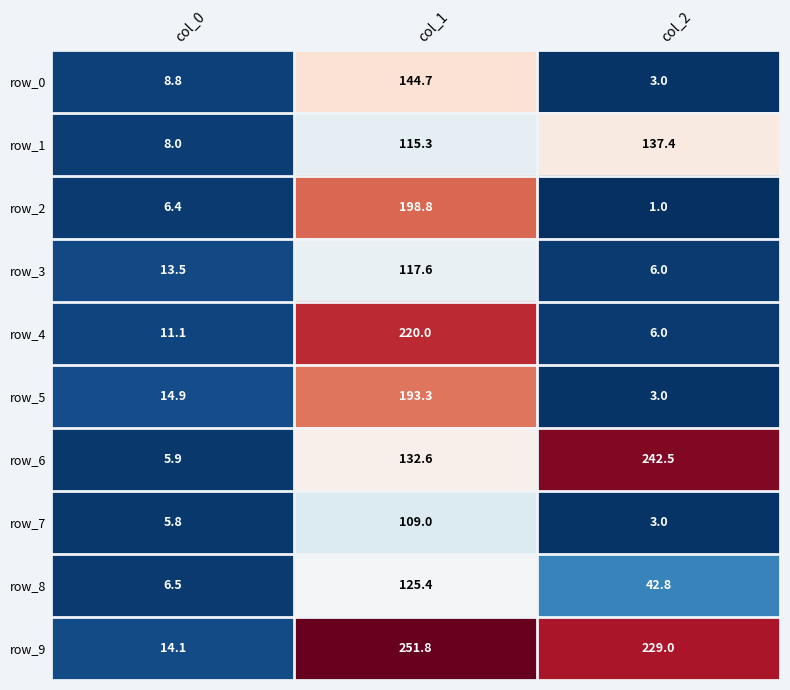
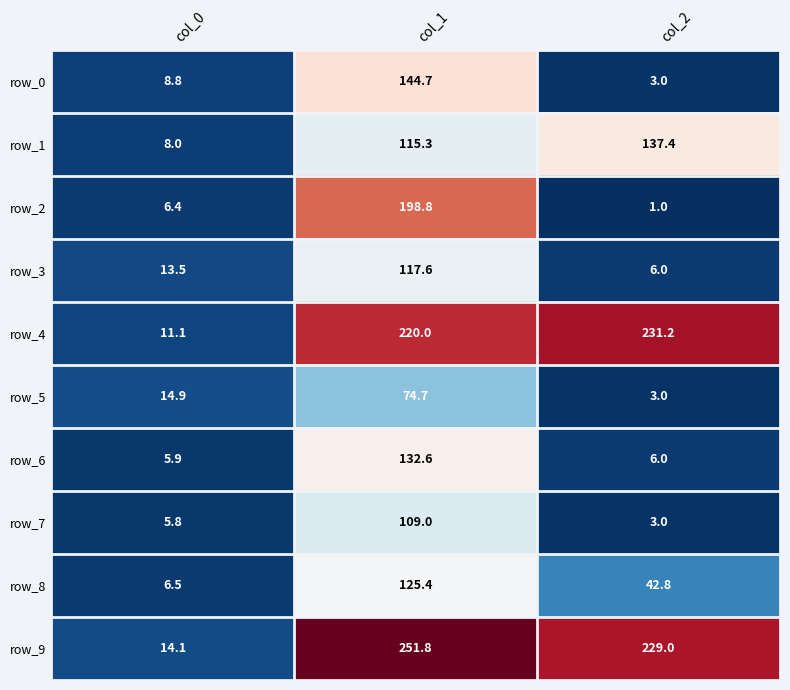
  {
    "row_0": {
      "col_0": 8.8,
      "col_1": 144.7,
      "col_2": 3.0
    },
    "row_1": {
      "col_0": 8.0,
      "col_1": 115.3,
      "col_2": 137.4
    },
    "row_2": {
      "col_0": 6.4,
      "col_1": 198.8,
      "col_2": 1.0
    },
    "row_3": {
      "col_0": 13.5,
      "col_1": 117.6,
      "col_2": 6.0
    },
    "row_4": {
      "col_0": 11.1,
      "col_1": 220.0,
-     "col_2": 6.0
+     "col_2": 231.2
    },
    "row_5": {
      "col_0": 14.9,
-     "col_1": 193.3,
+     "col_1": 74.7,
      "col_2": 3.0
    },
    "row_6": {
      "col_0": 5.9,
      "col_1": 132.6,
-     "col_2": 242.5
+     "col_2": 6.0
    },
    "row_7": {
      "col_0": 5.8,
      "col_1": 109.0,
      "col_2": 3.0
    },
    "row_8": {
      "col_0": 6.5,
      "col_1": 125.4,
      "col_2": 42.8
    },
    "row_9": {
      "col_0": 14.1,
      "col_1": 251.8,
      "col_2": 229.0
    }
  }
